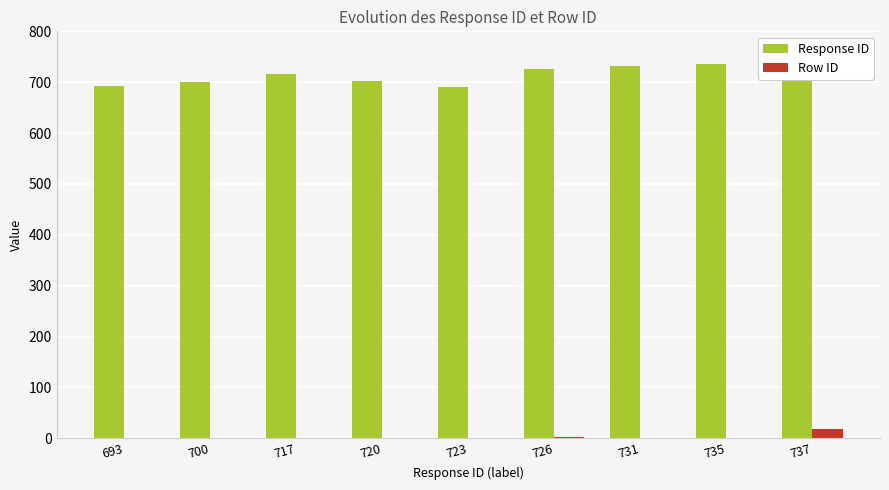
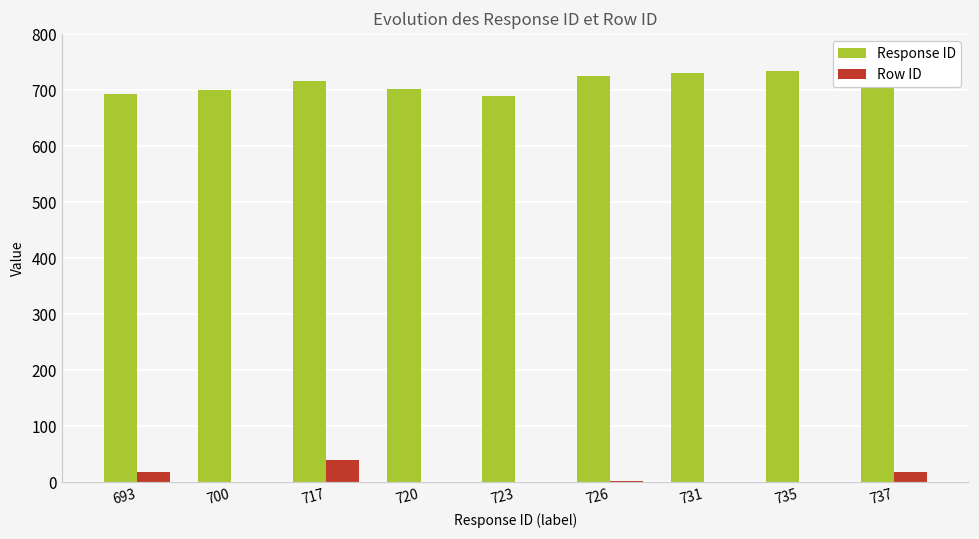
  {
    "Response ID": {
      "693": 690,
      "700": 700,
      "717": 720,
      "720": 700,
      "723": 690,
      "726": 730,
      "731": 730,
      "735": 740
    },
    "Row ID": {
-     "693": 0,
-     "717": 0,
+     "693": 20,
+     "717": 40,
      "737": 20
    }
  }
